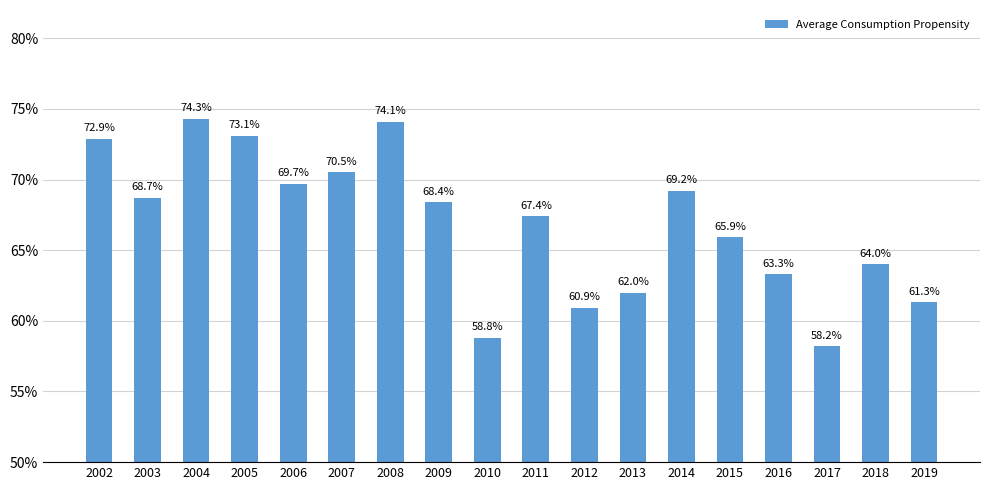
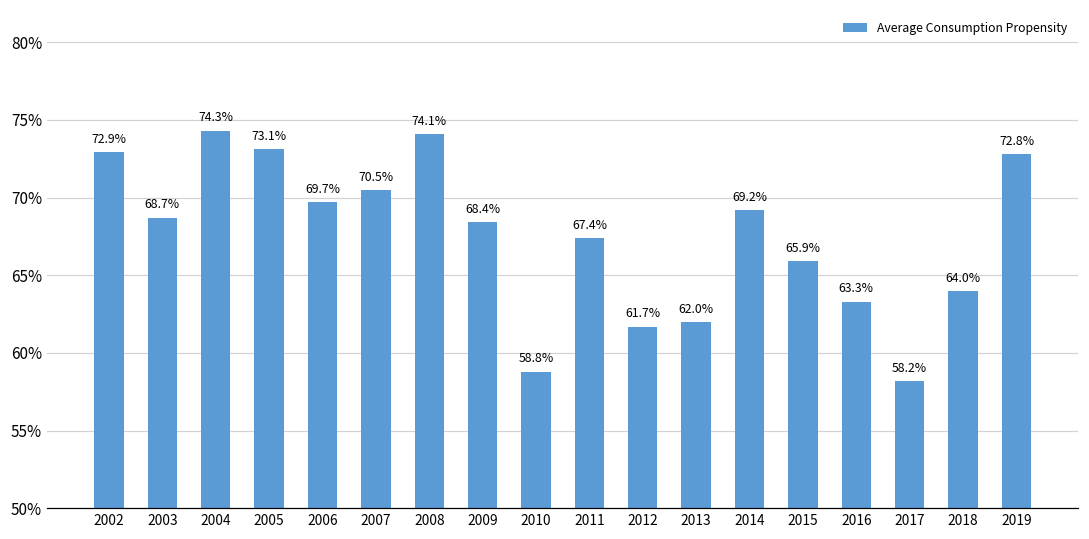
  {
    "2002": "72.9%",
    "2003": "68.7%",
    "2004": "74.3%",
    "2005": "73.1%",
    "2006": "69.7%",
    "2007": "70.5%",
    "2008": "74.1%",
    "2009": "68.4%",
    "2010": "58.8%",
    "2011": "67.4%",
-   "2012": "60.9%",
+   "2012": "61.7%",
    "2013": "62.0%",
    "2014": "69.2%",
    "2015": "65.9%",
    "2016": "63.3%",
    "2017": "58.2%",
    "2018": "64.0%",
-   "2019": "61.3%"
+   "2019": "72.8%"
  }
